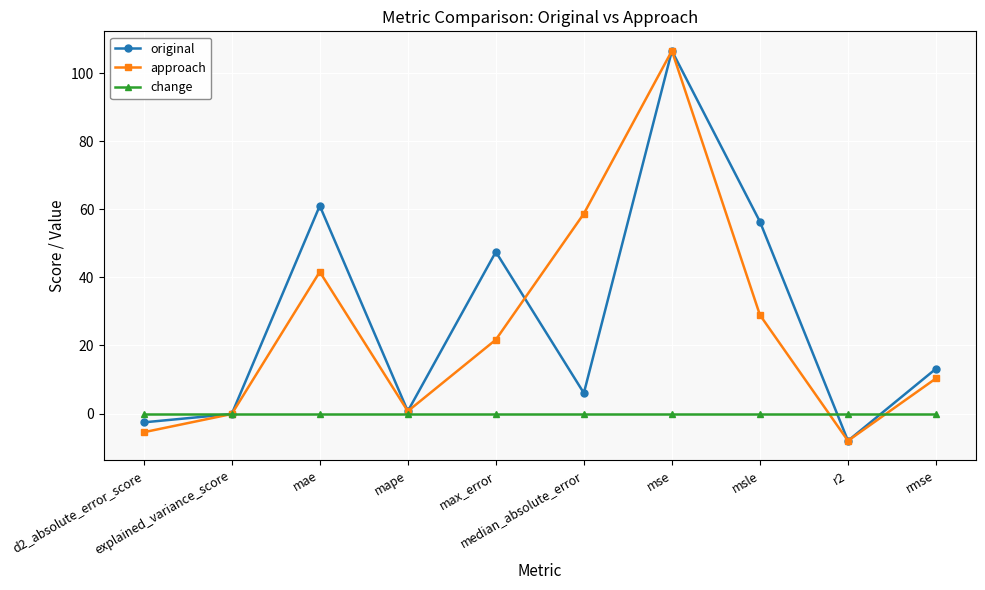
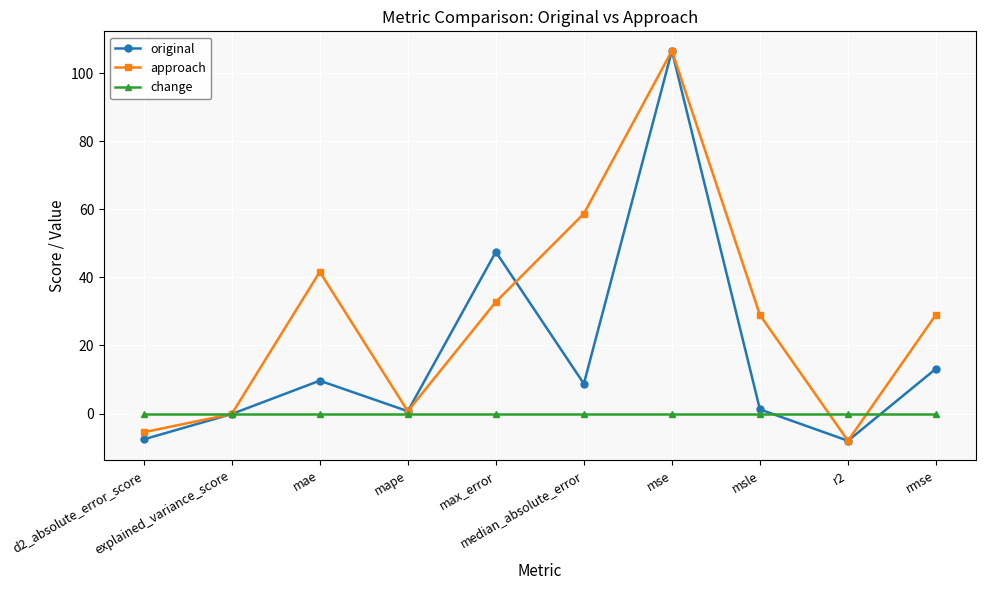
  {
    "original": {
-     "d2_absolute_error_score": -3,
-     "mae": 61,
+     "d2_absolute_error_score": -8,
+     "mae": 10,
      "max_error": 48,
-     "median_absolute_error": 6,
-     "msle": 56,
+     "median_absolute_error": 9,
+     "msle": 1,
      "rmse": 13
    },
    "approach": {
      "d2_absolute_error_score": -6,
      "mae": 42,
-     "max_error": 22,
+     "max_error": 33,
      "median_absolute_error": 59,
      "msle": 29,
-     "rmse": 10
+     "rmse": 29
    },
    "change": {
      "d2_absolute_error_score": 0,
      "mae": 0,
      "max_error": 0,
      "median_absolute_error": 0,
      "mse": 0,
      "msle": 0,
      "r2": 0,
      "rmse": 0
    }
  }
